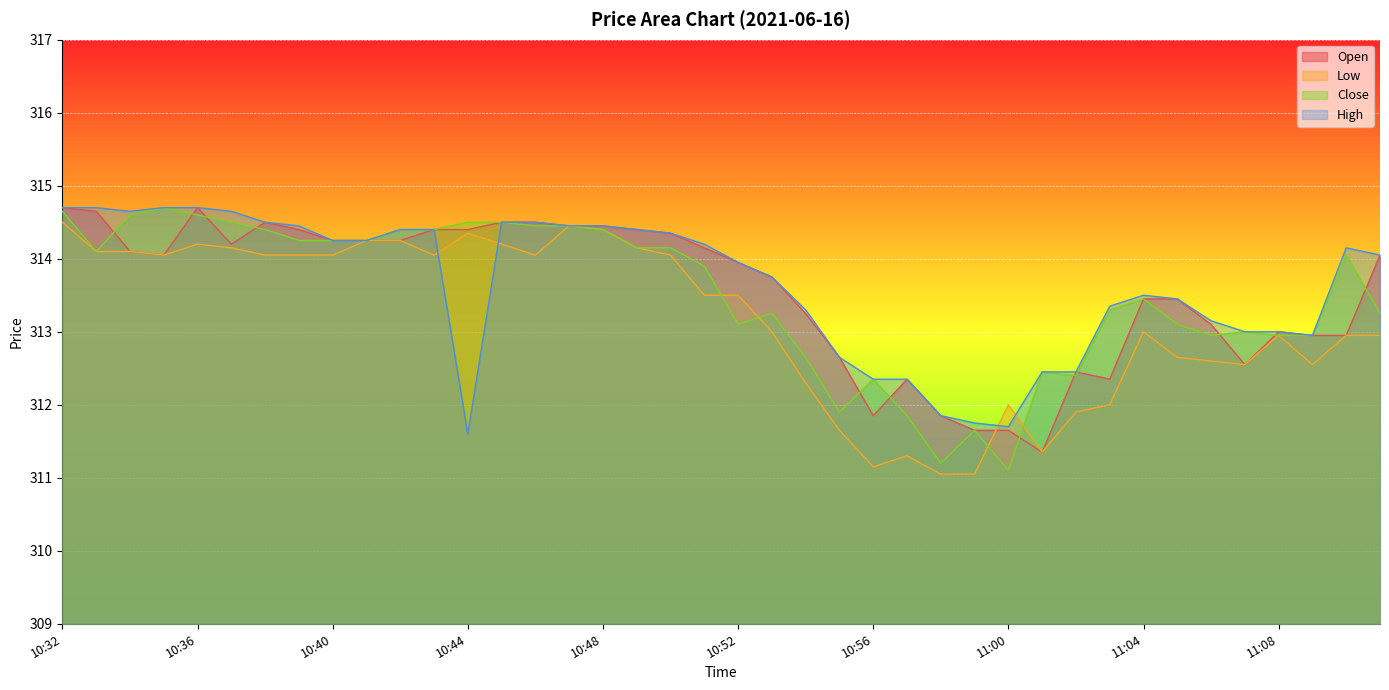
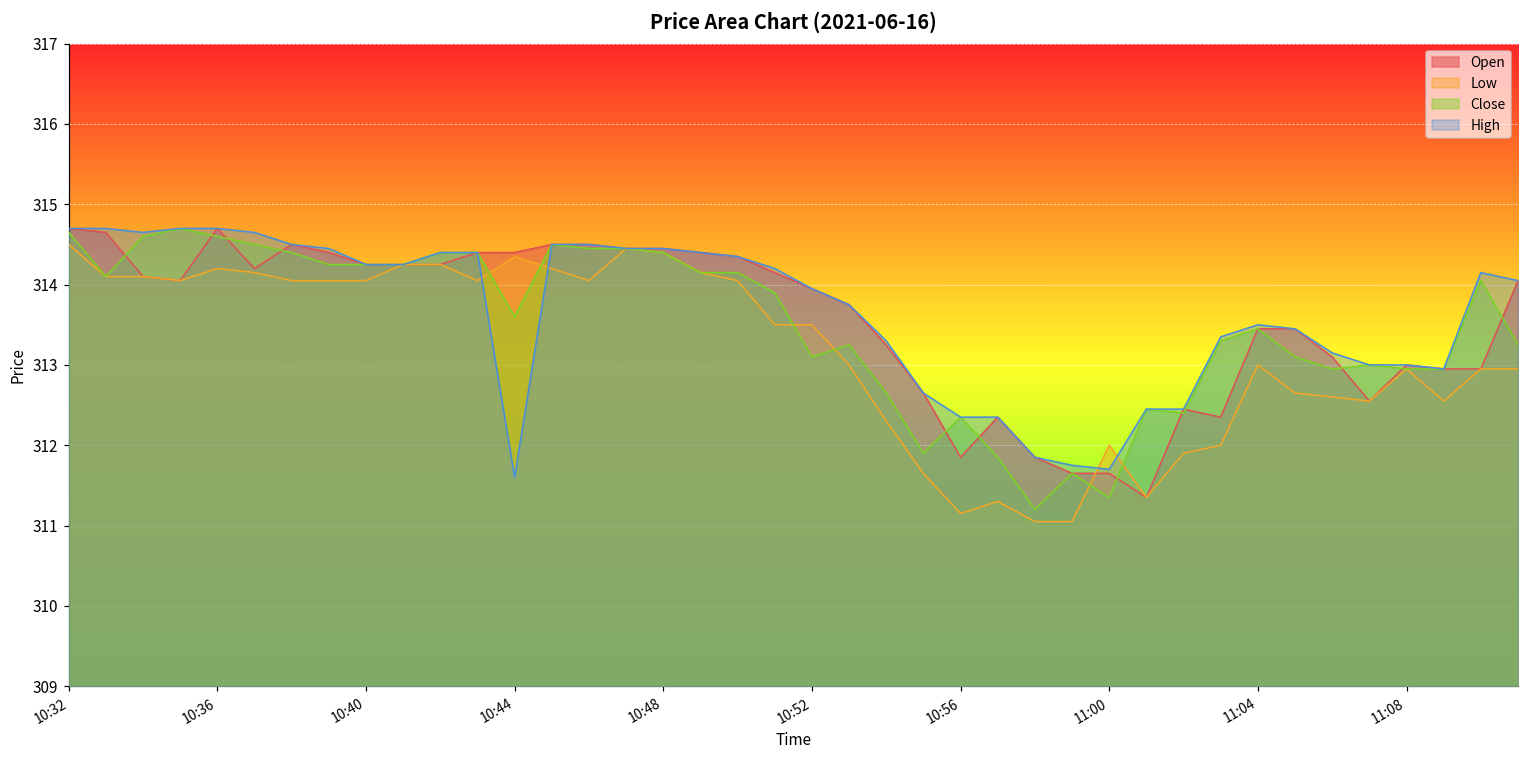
  {
    "Open": {
      "10:44": 314.4,
      "10:56": 311.9,
      "11:00": 311.7
    },
    "Low": {
      "10:32": 314.5,
      "10:36": 314.2,
      "10:40": 314.1,
      "10:44": 314.4,
      "10:52": 313.5,
      "10:56": 311.2,
      "11:00": 312.0,
      "11:04": 313.0
    },
    "Close": {
      "10:32": 314.7,
      "10:36": 314.6,
-     "10:44": 314.5,
+     "10:44": 313.6,
      "10:52": 313.1,
-     "11:00": 311.1
+     "11:00": 311.4
    },
    "High": {
      "10:44": 311.6,
      "11:00": 311.7,
      "11:04": 313.5
    }
  }
